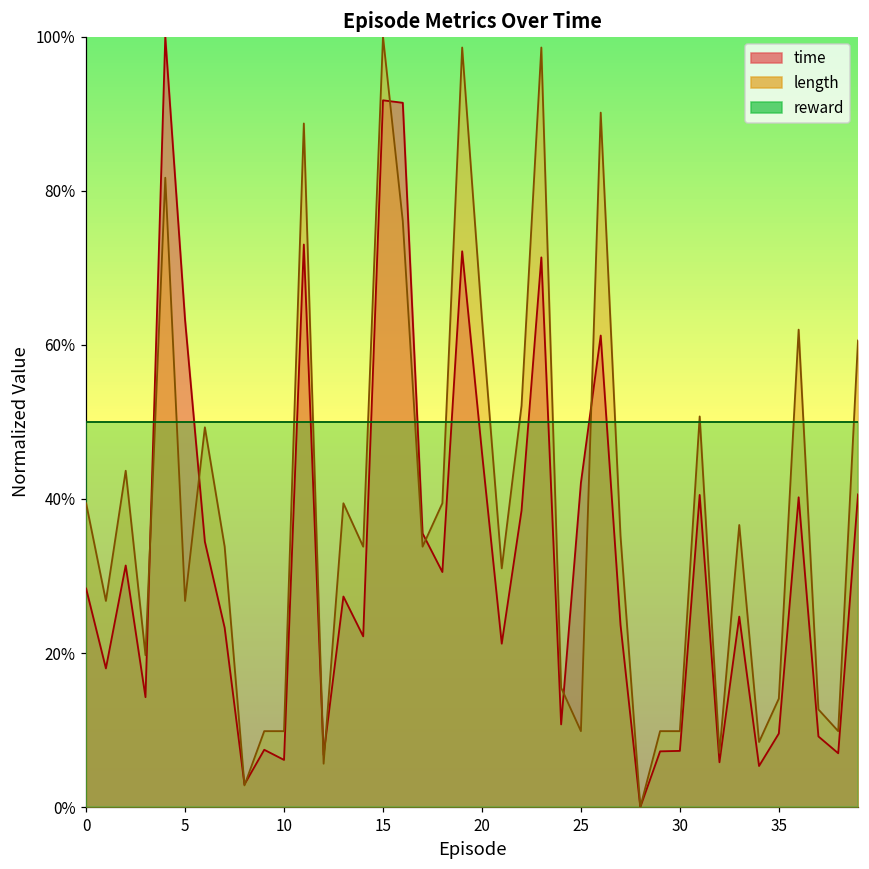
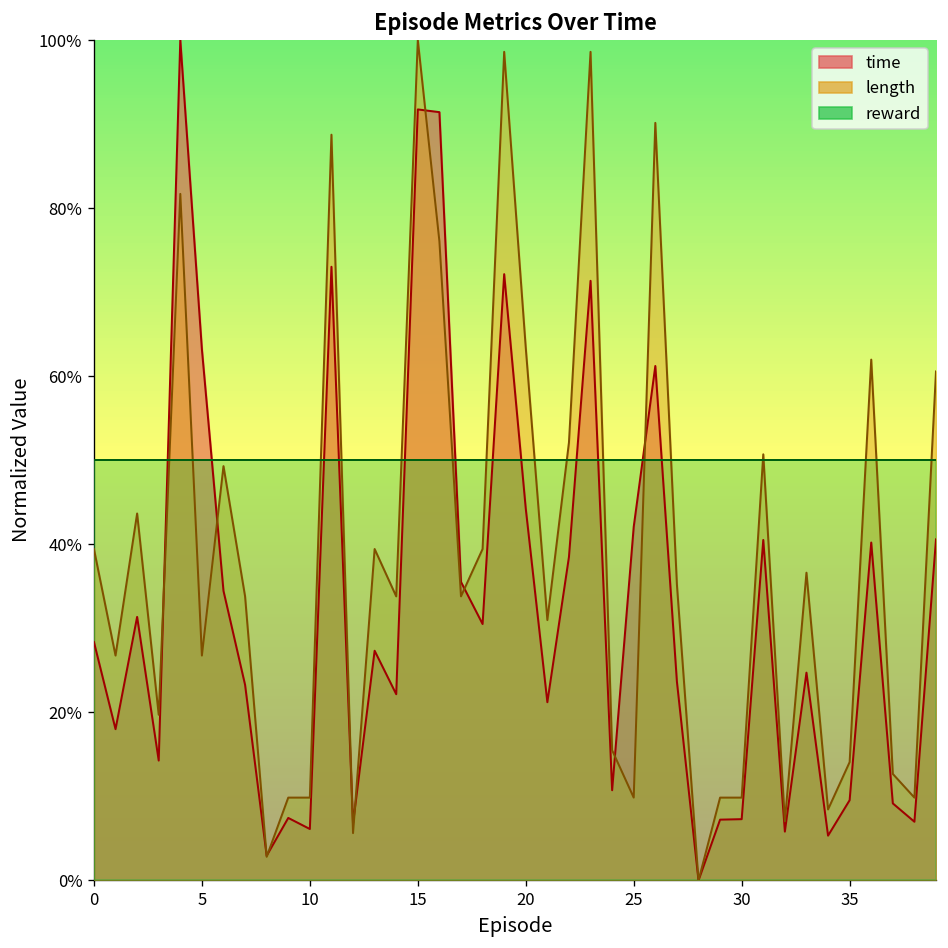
  {
    "time": {
      "0": "28%",
      "5": "63%",
      "10": "6%",
      "15": "92%",
-     "20": "46%",
+     "20": "44%",
      "25": "42%",
      "30": "7%",
      "35": "10%"
    },
    "length": {
      "0": "39%",
      "5": "27%",
      "10": "10%",
      "15": "100%",
      "20": "63%",
      "25": "10%",
      "30": "10%",
      "35": "14%"
    },
    "reward": {
      "0": "50%",
      "5": "50%",
      "10": "50%",
      "15": "50%",
      "20": "50%",
      "25": "50%",
      "30": "50%",
      "35": "50%"
    }
  }
